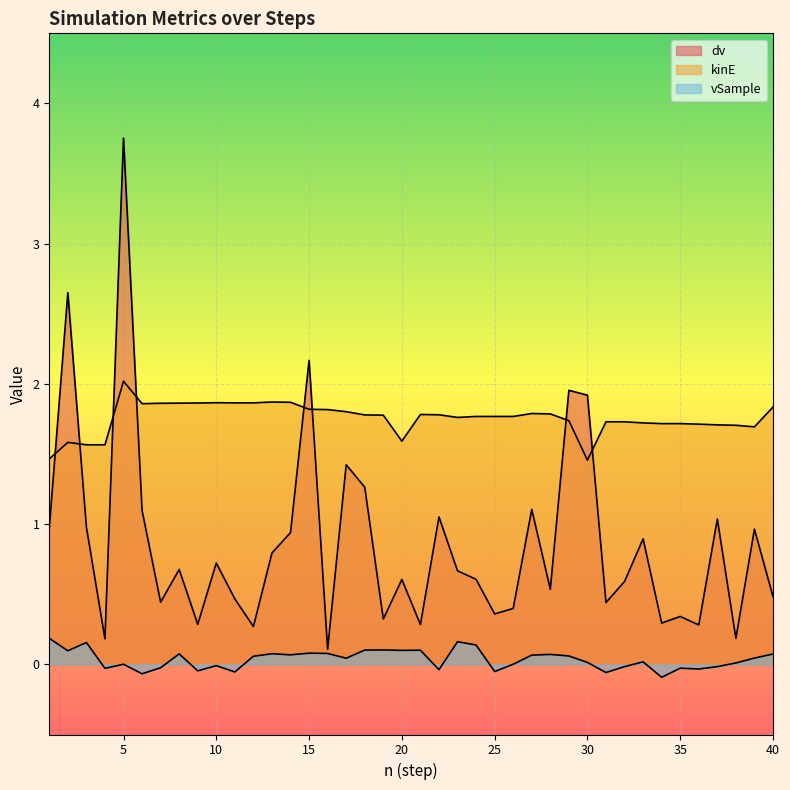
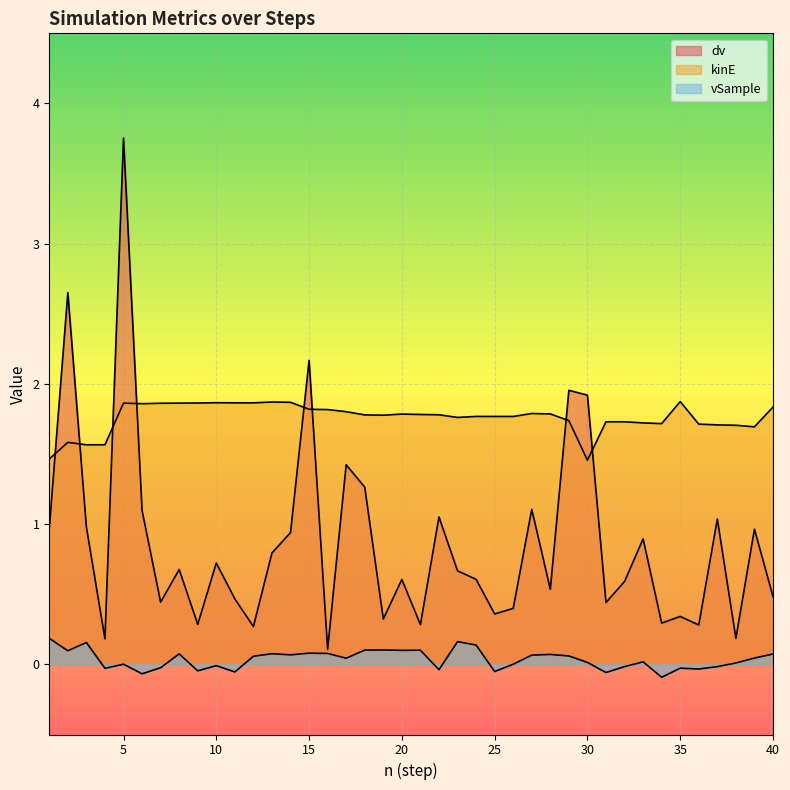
  {
    "dv": {
      "5": 3.75,
      "10": 0.72,
      "15": 2.17,
      "20": 0.61,
      "25": 0.36,
      "30": 1.92,
      "35": 0.34,
      "40": 0.48
    },
    "kinE": {
-     "5": 2.02,
+     "5": 1.86,
      "10": 1.87,
      "15": 1.82,
-     "20": 1.59,
+     "20": 1.79,
      "25": 1.77,
      "30": 1.46,
-     "35": 1.72,
+     "35": 1.87,
      "40": 1.84
    }
  }
